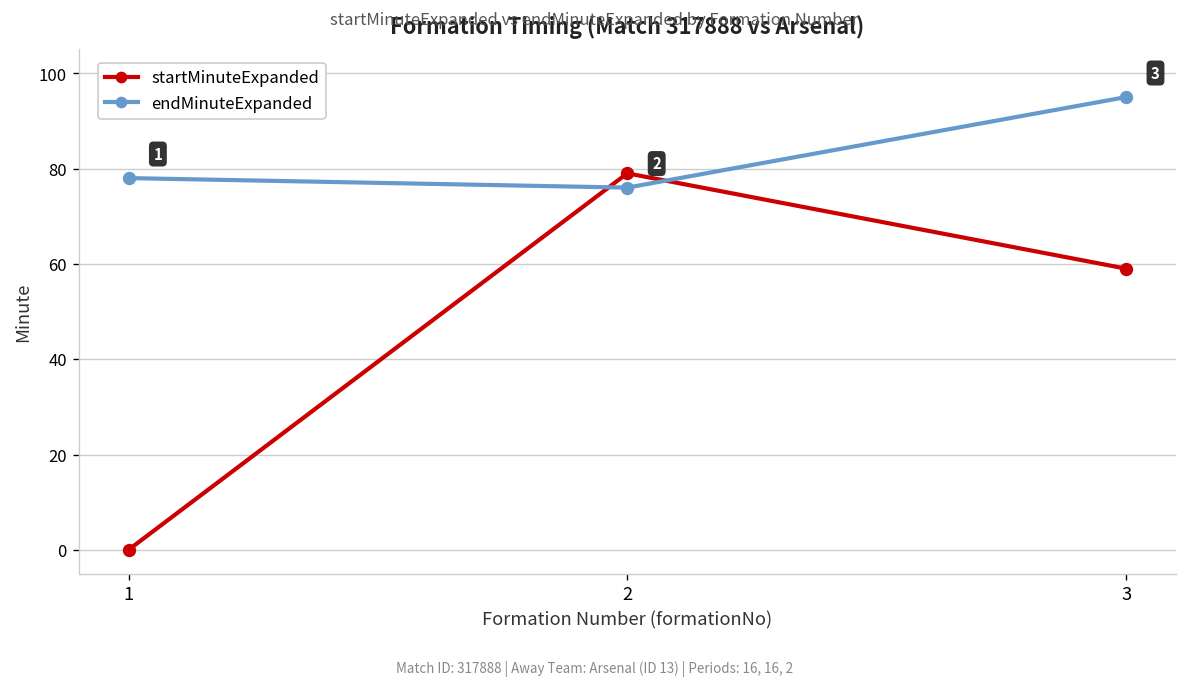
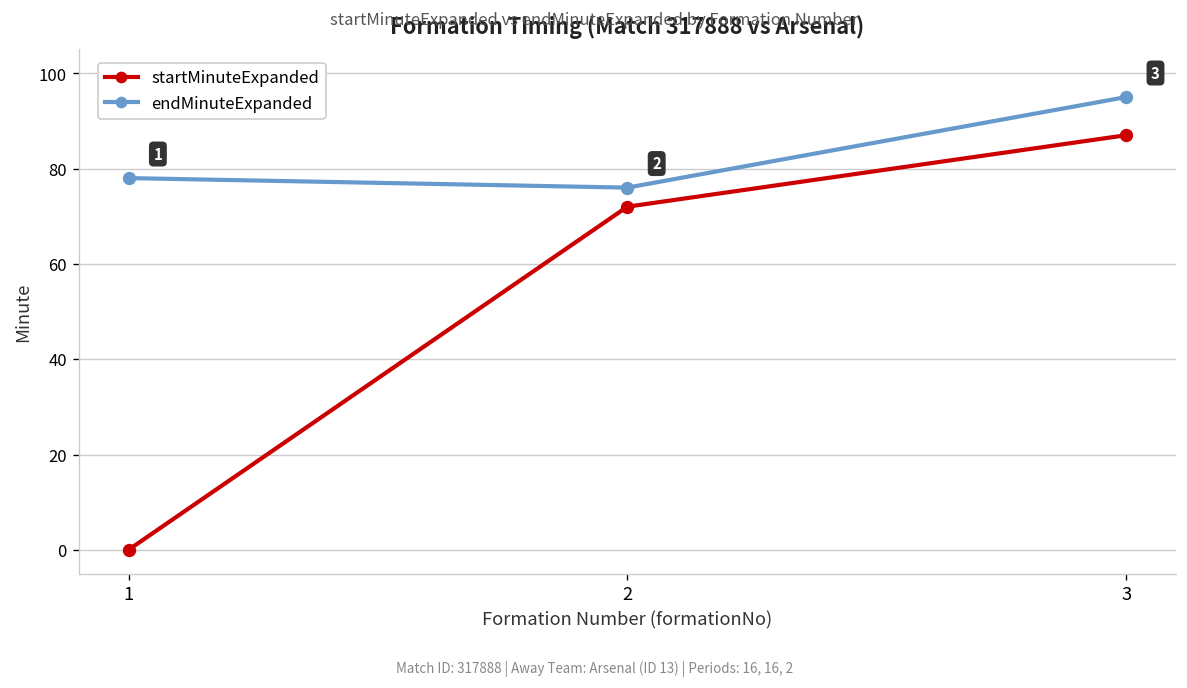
  {
    "startMinuteExpanded": {
      "1": 0,
-     "2": 79,
-     "3": 59
+     "2": 72,
+     "3": 87
    }
  }
